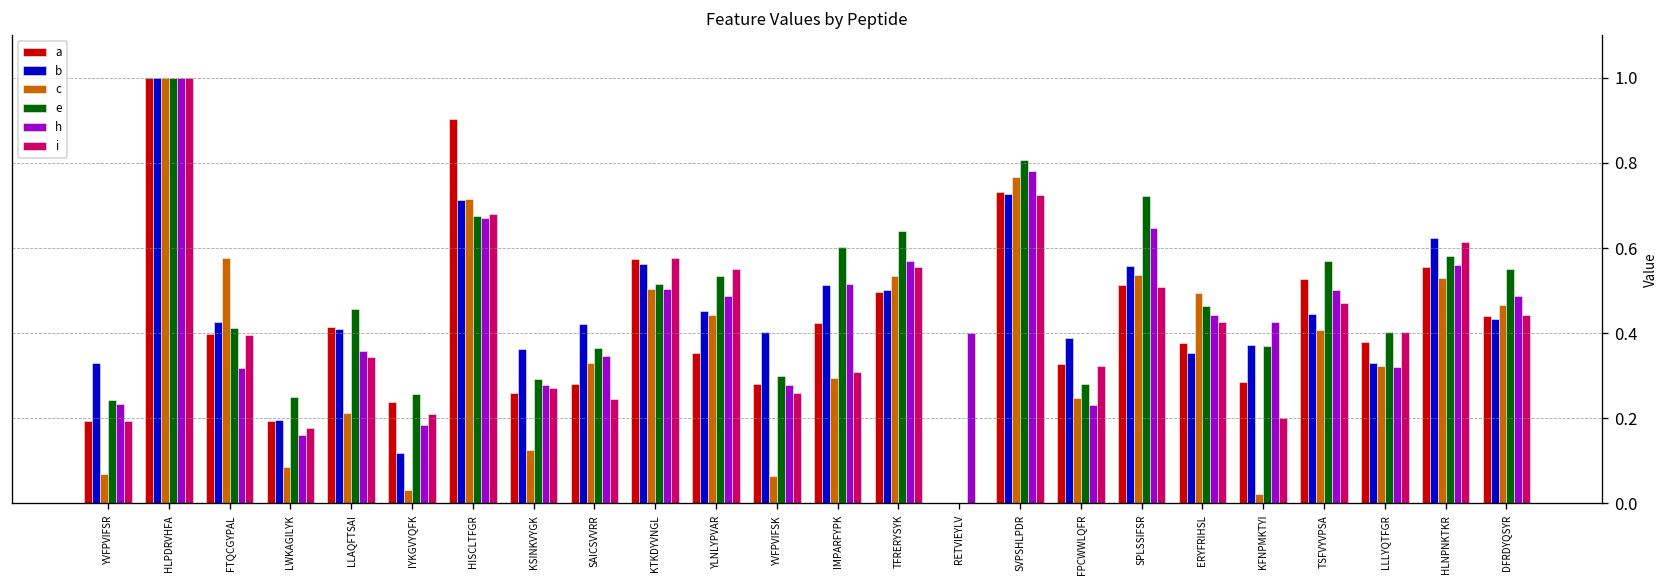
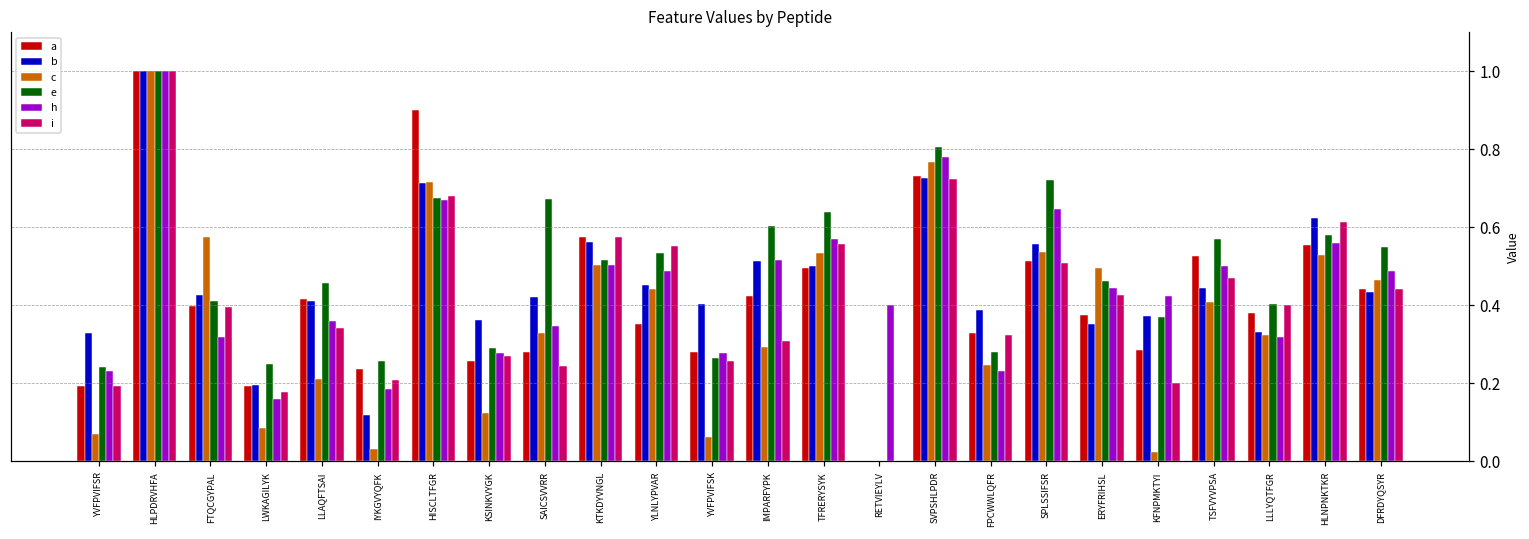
  {
    "a": {
      "YVFPVIFSR": 0.19,
      "HLPDRVHFA": 1.00,
      "FTQCGYPAL": 0.40,
      "LWKAGILYK": 0.19,
      "LLAQFTSAI": 0.42,
      "IYKGVYQFK": 0.24,
      "HISCLTFGR": 0.90,
      "KSINKVYGK": 0.26,
      "SAICSVVRR": 0.28,
      "KTKDYVNGL": 0.57,
      "YLNLYPVAR": 0.35,
      "YVFPVIFSK": 0.28,
      "IMPARFYPK": 0.42,
      "TFRERYSYK": 0.50,
      "RETVIEYLV": 0.00,
      "SVPSHLPDR": 0.73,
      "FPCWWLQFR": 0.33,
      "SPLSSIFSR": 0.51,
      "ERYFRIHSL": 0.38,
      "KFNPMKTYI": 0.28,
      "TSFVYVPSA": 0.53,
      "LLLYQTFGR": 0.38,
      "HLNPNKTKR": 0.55,
      "DFRDYQSYR": 0.44
    },
    "b": {
      "YVFPVIFSR": 0.33,
      "HLPDRVHFA": 1.00,
      "FTQCGYPAL": 0.43,
      "LWKAGILYK": 0.20,
      "LLAQFTSAI": 0.41,
      "IYKGVYQFK": 0.12,
      "HISCLTFGR": 0.71,
      "KSINKVYGK": 0.36,
      "SAICSVVRR": 0.42,
      "KTKDYVNGL": 0.56,
      "YLNLYPVAR": 0.45,
      "YVFPVIFSK": 0.40,
      "IMPARFYPK": 0.51,
      "TFRERYSYK": 0.50,
      "RETVIEYLV": 0.00,
      "SVPSHLPDR": 0.73,
      "FPCWWLQFR": 0.39,
      "SPLSSIFSR": 0.56,
      "ERYFRIHSL": 0.35,
      "KFNPMKTYI": 0.37,
      "TSFVYVPSA": 0.44,
      "LLLYQTFGR": 0.33,
      "HLNPNKTKR": 0.62,
      "DFRDYQSYR": 0.43
    },
    "c": {
      "YVFPVIFSR": 0.07,
      "HLPDRVHFA": 1.00,
      "FTQCGYPAL": 0.58,
      "LWKAGILYK": 0.09,
      "LLAQFTSAI": 0.21,
      "IYKGVYQFK": 0.03,
      "HISCLTFGR": 0.72,
      "KSINKVYGK": 0.12,
      "SAICSVVRR": 0.33,
      "KTKDYVNGL": 0.50,
      "YLNLYPVAR": 0.44,
      "YVFPVIFSK": 0.06,
      "IMPARFYPK": 0.29,
      "TFRERYSYK": 0.53,
      "RETVIEYLV": 0.00,
      "SVPSHLPDR": 0.77,
      "FPCWWLQFR": 0.25,
      "SPLSSIFSR": 0.54,
      "ERYFRIHSL": 0.49,
      "KFNPMKTYI": 0.02,
      "TSFVYVPSA": 0.41,
      "LLLYQTFGR": 0.32,
      "HLNPNKTKR": 0.53,
      "DFRDYQSYR": 0.47
    },
    "e": {
      "YVFPVIFSR": 0.24,
      "HLPDRVHFA": 1.00,
      "FTQCGYPAL": 0.41,
      "LWKAGILYK": 0.25,
      "LLAQFTSAI": 0.46,
      "IYKGVYQFK": 0.26,
      "HISCLTFGR": 0.68,
      "KSINKVYGK": 0.29,
-     "SAICSVVRR": 0.36,
+     "SAICSVVRR": 0.67,
      "KTKDYVNGL": 0.52,
      "YLNLYPVAR": 0.53,
-     "YVFPVIFSK": 0.30,
+     "YVFPVIFSK": 0.26,
      "IMPARFYPK": 0.60,
      "TFRERYSYK": 0.64,
      "RETVIEYLV": 0.00,
      "SVPSHLPDR": 0.81,
      "FPCWWLQFR": 0.28,
      "SPLSSIFSR": 0.72,
      "ERYFRIHSL": 0.46,
      "KFNPMKTYI": 0.37,
      "TSFVYVPSA": 0.57,
      "LLLYQTFGR": 0.40,
      "HLNPNKTKR": 0.58,
      "DFRDYQSYR": 0.55
    },
    "h": {
      "YVFPVIFSR": 0.23,
      "HLPDRVHFA": 1.00,
      "FTQCGYPAL": 0.32,
      "LWKAGILYK": 0.16,
      "LLAQFTSAI": 0.36,
      "IYKGVYQFK": 0.19,
      "HISCLTFGR": 0.67,
      "KSINKVYGK": 0.28,
      "SAICSVVRR": 0.35,
      "KTKDYVNGL": 0.50,
      "YLNLYPVAR": 0.49,
      "YVFPVIFSK": 0.28,
      "IMPARFYPK": 0.52,
      "TFRERYSYK": 0.57,
      "RETVIEYLV": 0.40,
      "SVPSHLPDR": 0.78,
      "FPCWWLQFR": 0.23,
      "SPLSSIFSR": 0.65,
      "ERYFRIHSL": 0.44,
      "KFNPMKTYI": 0.43,
      "TSFVYVPSA": 0.50,
      "LLLYQTFGR": 0.32,
      "HLNPNKTKR": 0.56,
      "DFRDYQSYR": 0.49
    },
    "i": {
      "YVFPVIFSR": 0.19,
      "HLPDRVHFA": 1.00,
      "FTQCGYPAL": 0.40,
      "LWKAGILYK": 0.18,
      "LLAQFTSAI": 0.34,
      "IYKGVYQFK": 0.21,
      "HISCLTFGR": 0.68,
      "KSINKVYGK": 0.27,
      "SAICSVVRR": 0.25,
      "KTKDYVNGL": 0.58,
      "YLNLYPVAR": 0.55,
      "YVFPVIFSK": 0.26,
      "IMPARFYPK": 0.31,
      "TFRERYSYK": 0.56,
      "RETVIEYLV": 0.00,
      "SVPSHLPDR": 0.72,
      "FPCWWLQFR": 0.32,
      "SPLSSIFSR": 0.51,
      "ERYFRIHSL": 0.43,
      "KFNPMKTYI": 0.20,
      "TSFVYVPSA": 0.47,
      "LLLYQTFGR": 0.40,
      "HLNPNKTKR": 0.61,
      "DFRDYQSYR": 0.44
    }
  }
